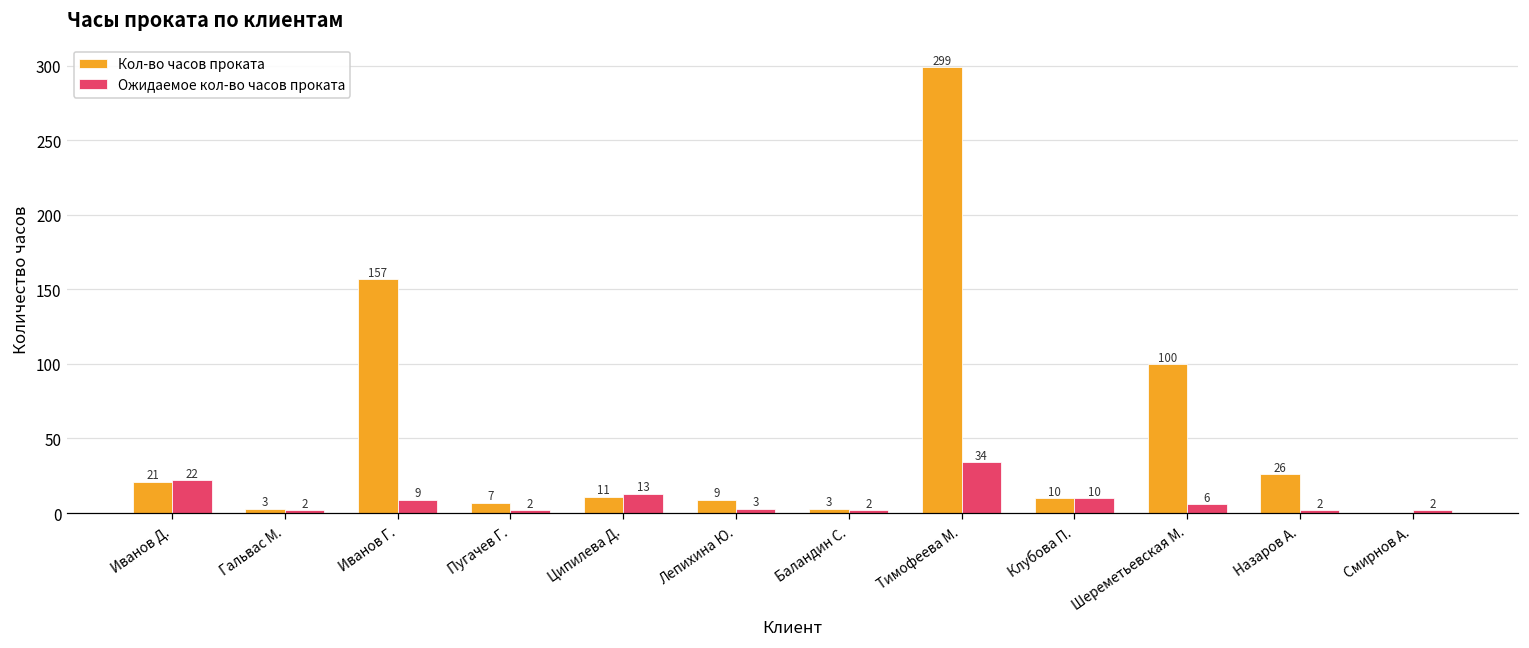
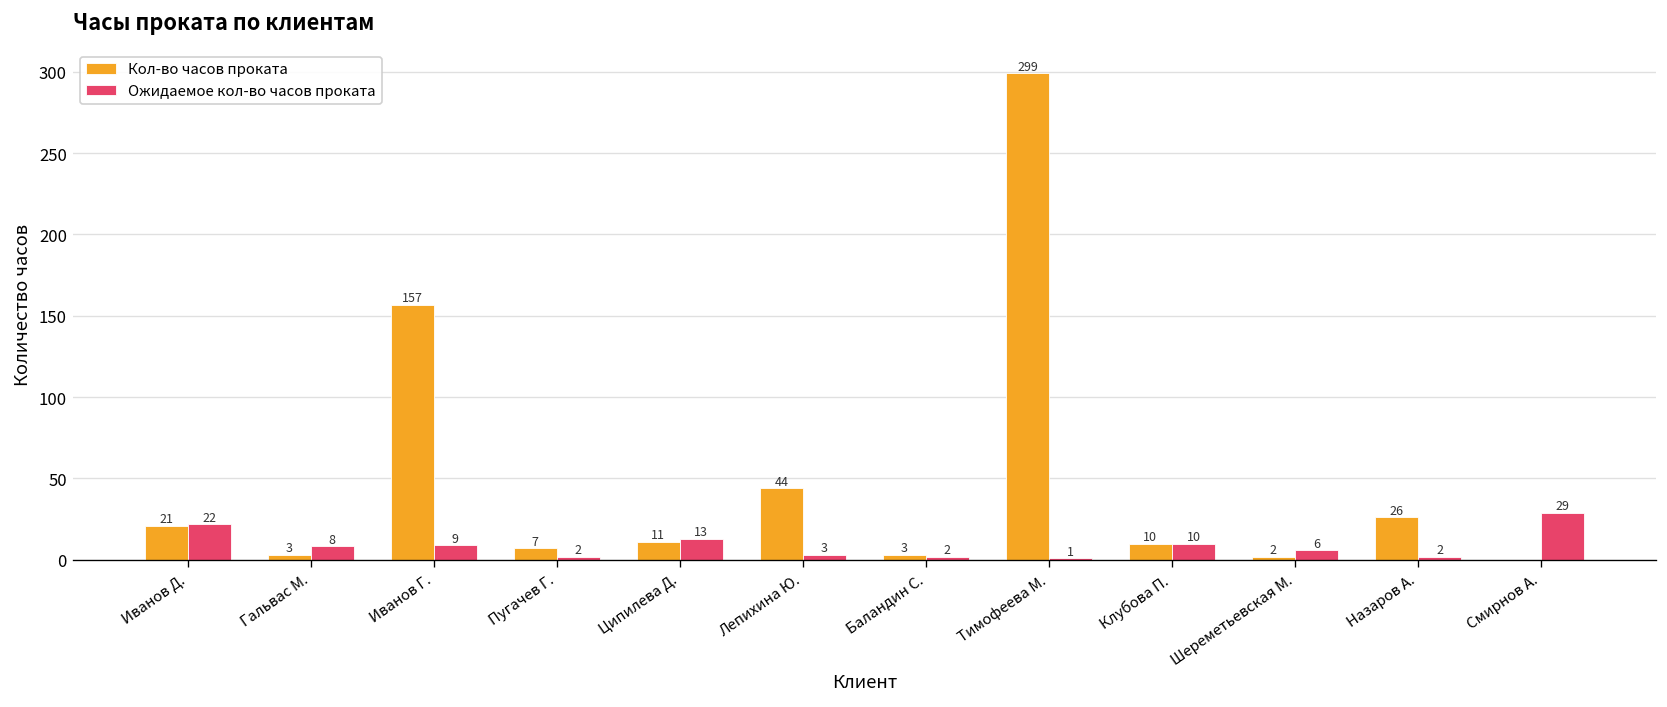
  {
    "Кол-во часов проката": {
      "Иванов Д.": 21,
      "Гальвас М.": 3,
      "Иванов Г.": 157,
      "Пугачев Г.": 7,
      "Ципилева Д.": 11,
-     "Лепихина Ю.": 9,
+     "Лепихина Ю.": 44,
      "Баландин С.": 3,
      "Тимофеева М.": 299,
      "Клубова П.": 10,
-     "Шереметьевская М.": 100,
+     "Шереметьевская М.": 2,
      "Назаров А.": 26
    },
    "Ожидаемое кол-во часов проката": {
      "Иванов Д.": 22,
-     "Гальвас М.": 2,
+     "Гальвас М.": 8,
      "Иванов Г.": 9,
      "Пугачев Г.": 2,
      "Ципилева Д.": 13,
      "Лепихина Ю.": 3,
      "Баландин С.": 2,
-     "Тимофеева М.": 34,
+     "Тимофеева М.": 1,
      "Клубова П.": 10,
      "Шереметьевская М.": 6,
      "Назаров А.": 2,
-     "Смирнов А.": 2
+     "Смирнов А.": 29
    }
  }
